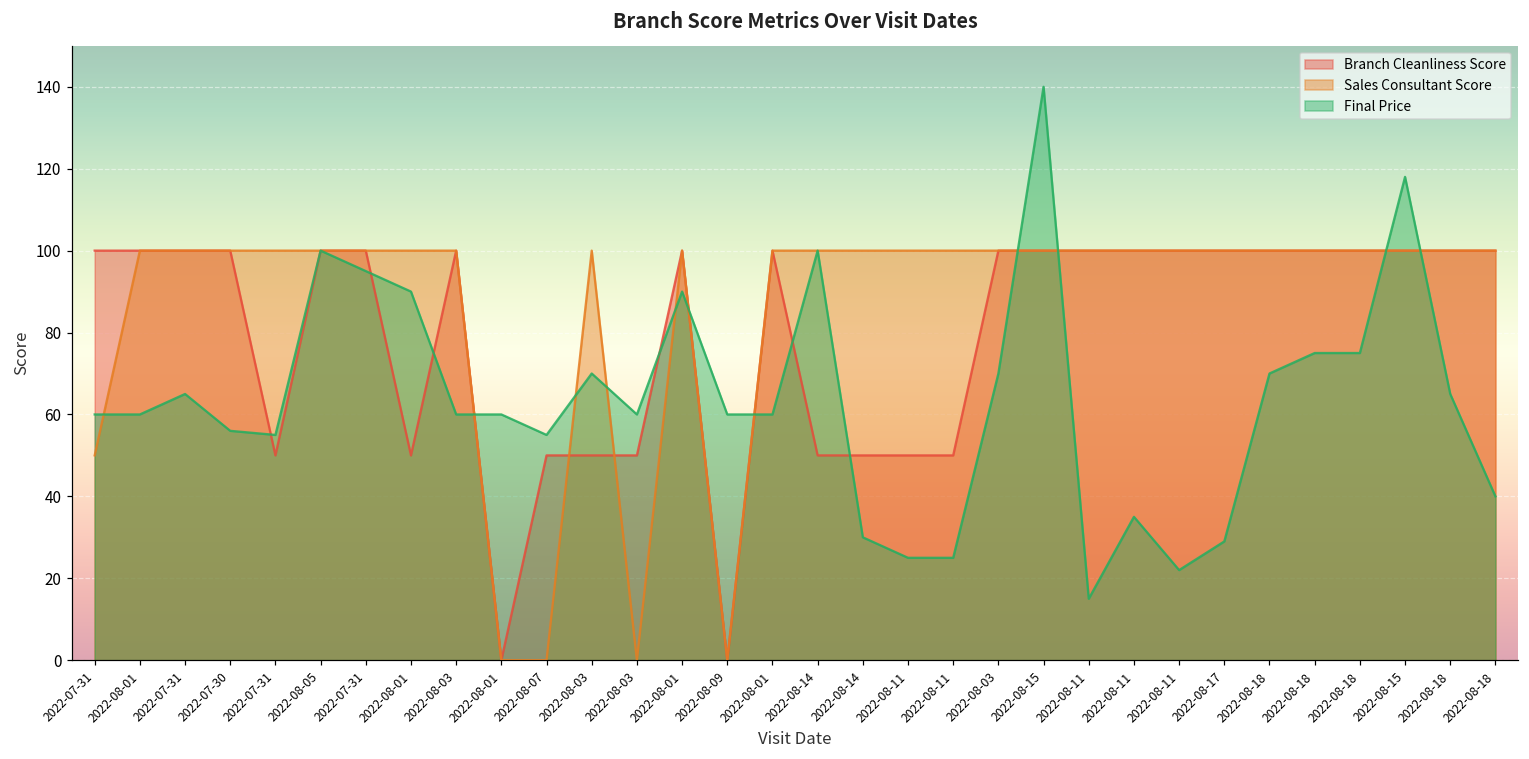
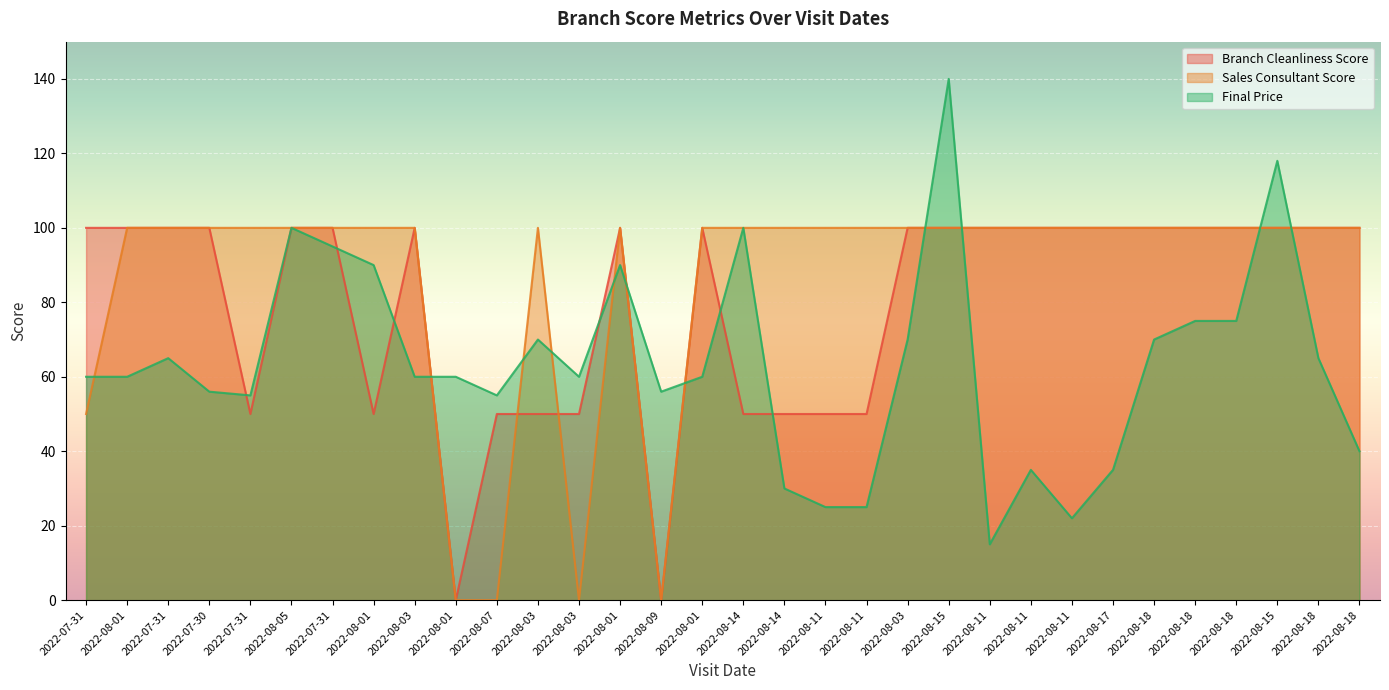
  {
    "Final Price": {
      "2022-07-30": 56,
      "2022-08-07": 55,
-     "2022-08-09": 60,
-     "2022-08-17": 29
+     "2022-08-09": 56,
+     "2022-08-17": 35
    }
  }
